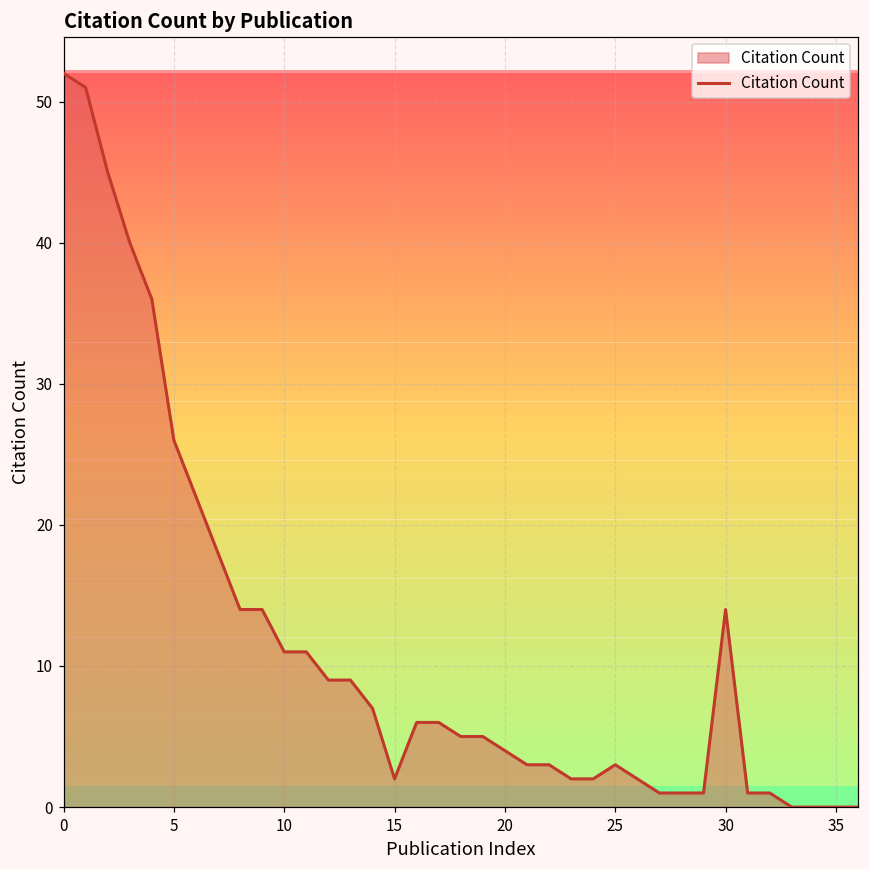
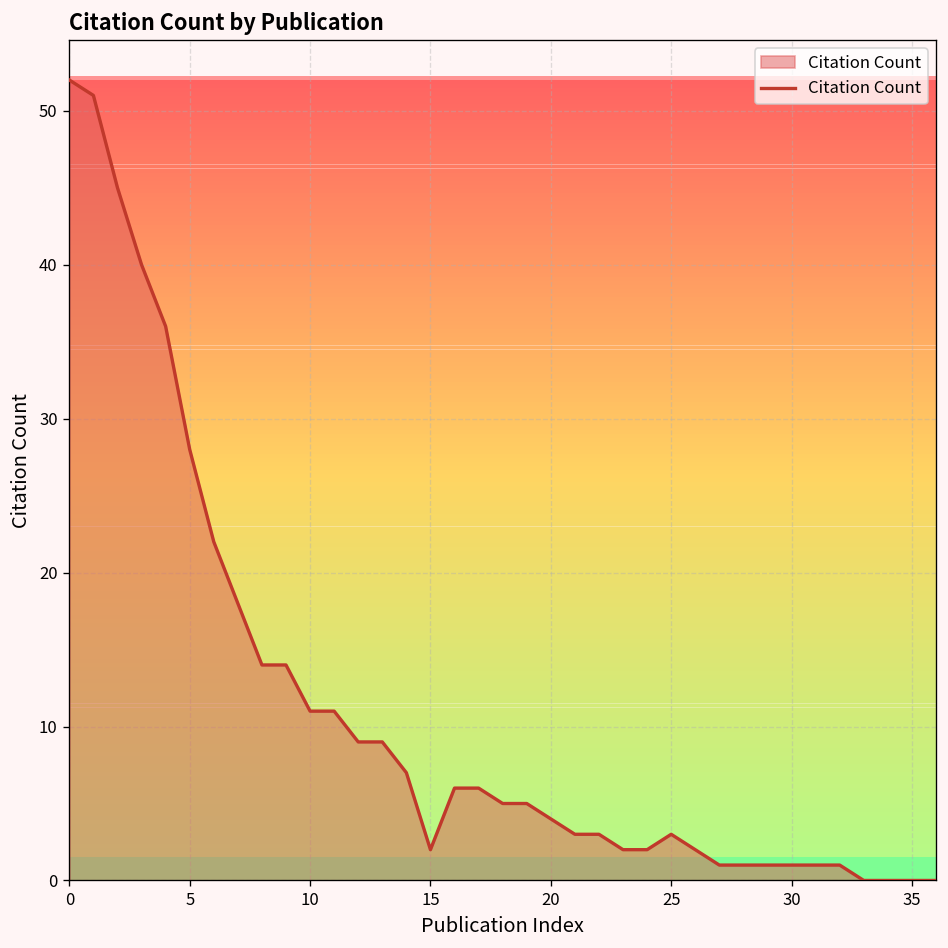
  {
    "0": 52,
-   "5": 26,
+   "5": 28,
    "10": 11,
    "15": 2,
    "20": 4,
    "25": 3,
-   "30": 14,
+   "30": 1,
    "35": 0
  }
